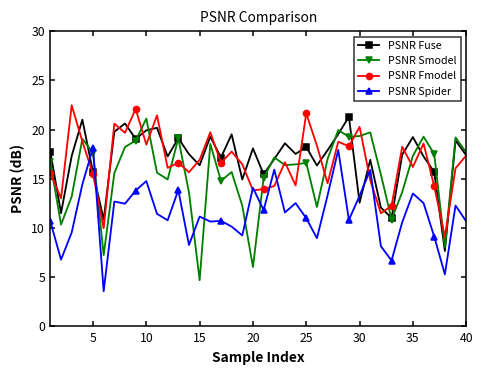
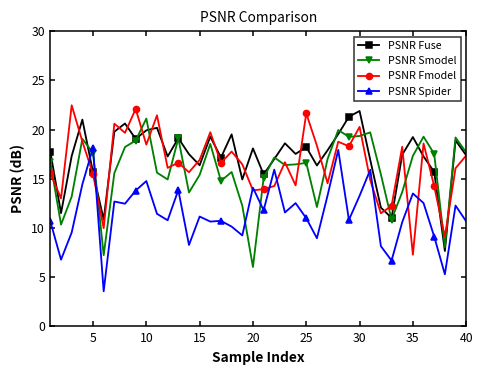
  {
    "PSNR Fuse": {
      "10": 20,
      "15": 16,
      "20": 18,
      "25": 18,
-     "30": 13,
+     "30": 22,
      "35": 19
    },
    "PSNR Smodel": {
      "5": 18,
      "10": 21,
-     "15": 5,
+     "15": 15,
      "20": 6,
      "25": 17,
      "30": 19,
      "35": 17,
      "40": 18
    },
    "PSNR Fmodel": {
      "10": 18,
      "15": 17,
      "25": 22,
      "30": 20,
-     "35": 16
+     "35": 7
    },
    "PSNR Spider": {
      "5": 18,
      "10": 15,
      "15": 11,
      "25": 11,
      "30": 13,
      "35": 13,
      "40": 11
    }
  }
